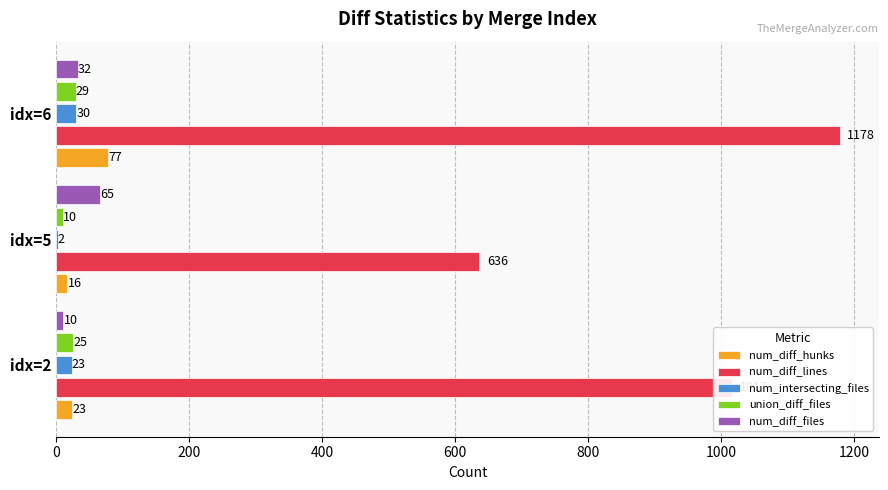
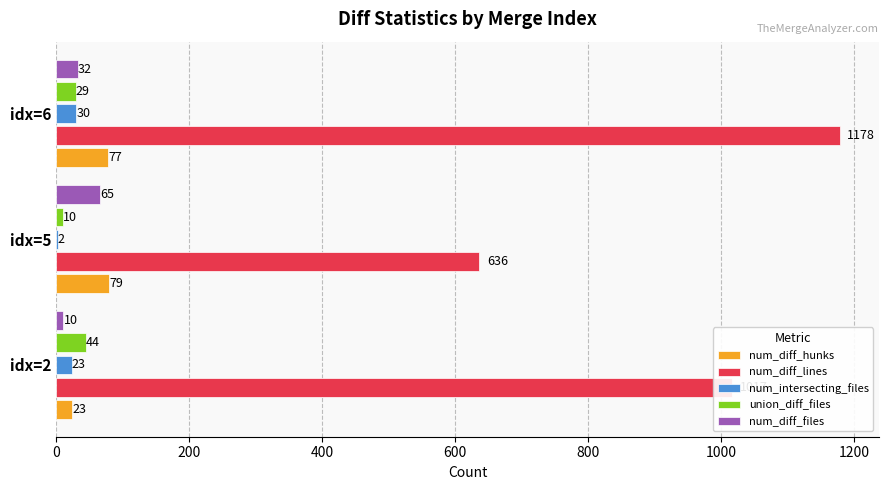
  {
    "num_diff_hunks": {
      "idx=6": 77,
-     "idx=5": 16,
+     "idx=5": 79,
      "idx=2": 23
    },
    "num_diff_lines": {
      "idx=6": 1178,
      "idx=5": 636
    },
    "num_intersecting_files": {
      "idx=6": 30,
      "idx=5": 2,
      "idx=2": 23
    },
    "union_diff_files": {
      "idx=6": 29,
      "idx=5": 10,
-     "idx=2": 25
+     "idx=2": 44
    },
    "num_diff_files": {
      "idx=6": 32,
      "idx=5": 65,
      "idx=2": 10
    }
  }
